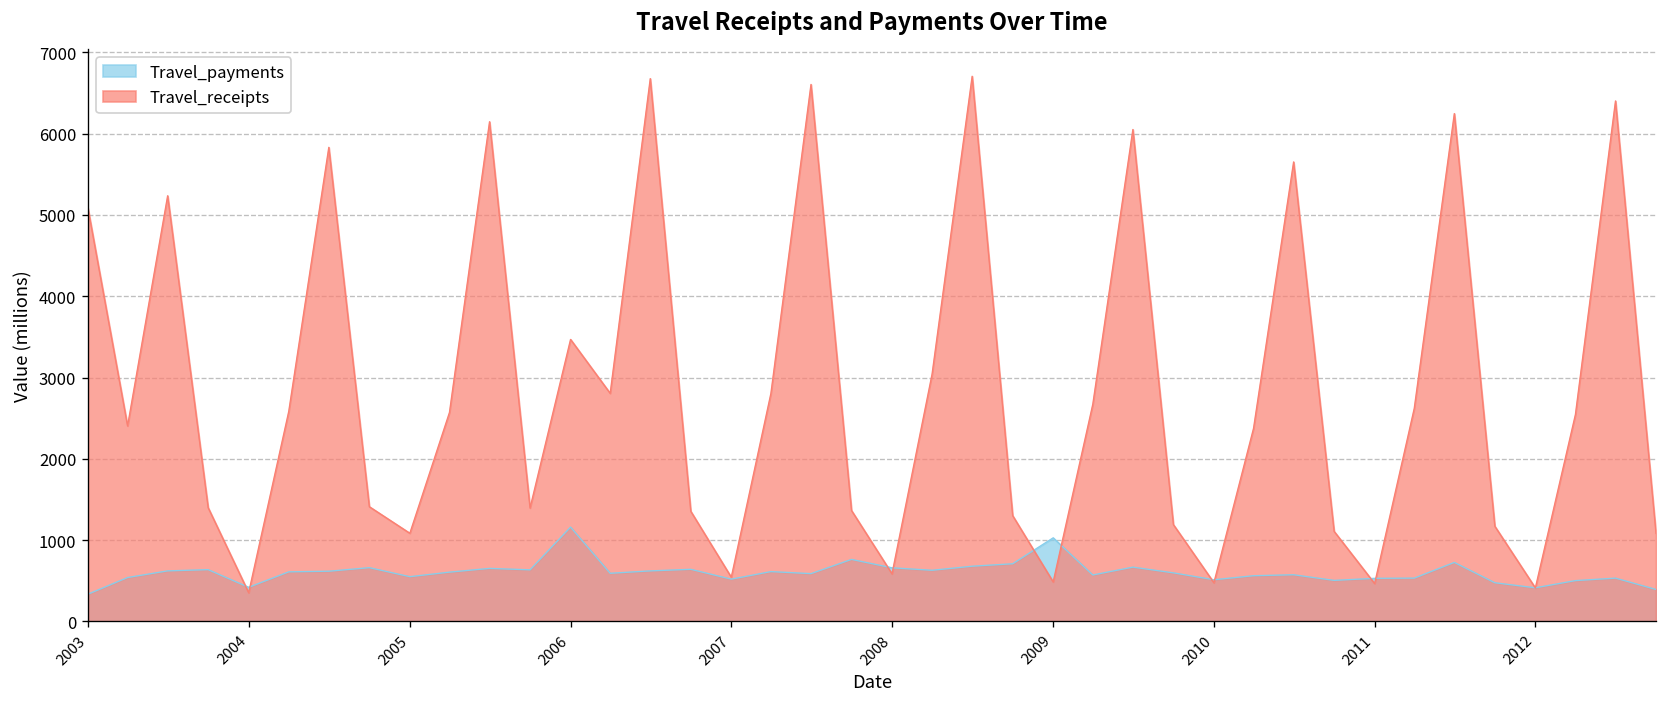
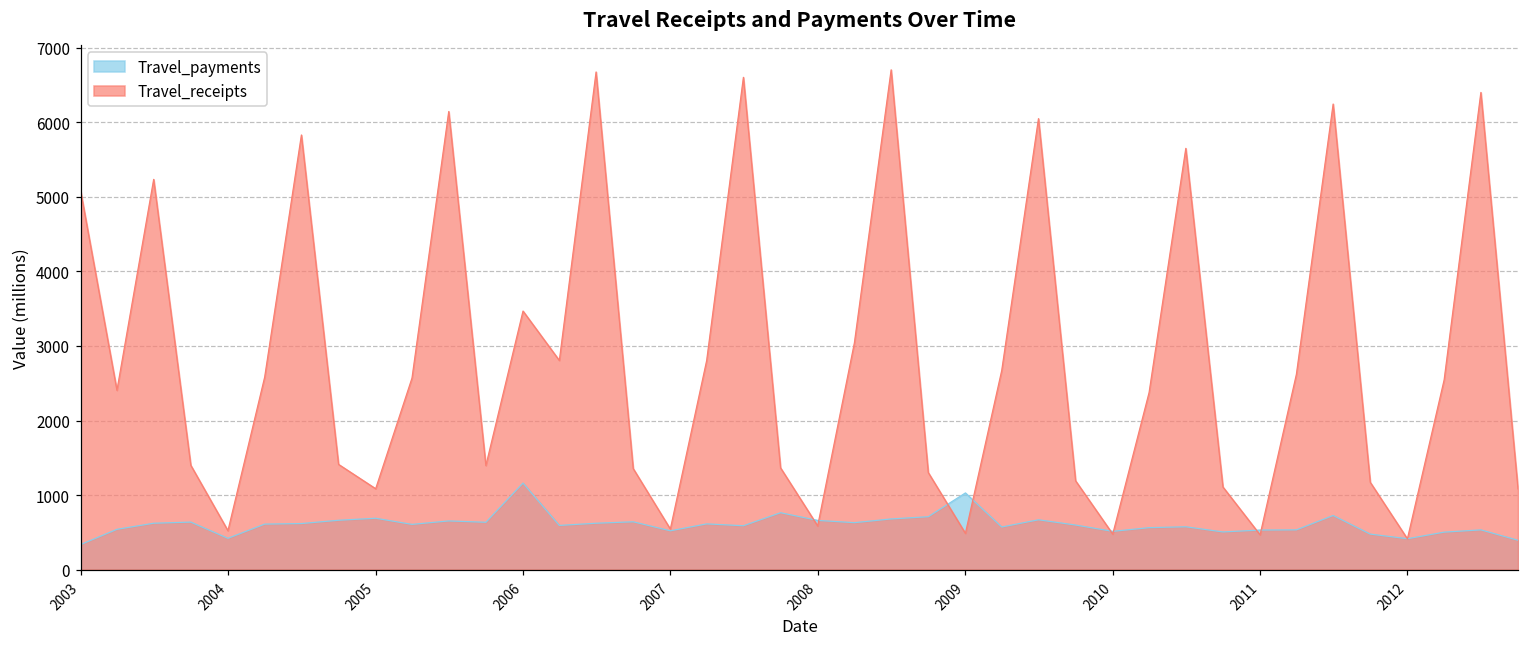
  {
    "Travel_payments": {
      "2003": 300,
      "2004": 400,
-     "2005": 600,
+     "2005": 700,
      "2006": 1200,
      "2008": 700,
      "2009": 1000,
      "2011": 500
    },
    "Travel_receipts": {
      "2003": 5100,
-     "2004": 400,
+     "2004": 500,
      "2005": 1100,
      "2006": 3500,
      "2008": 600,
      "2009": 500,
      "2011": 500
    }
  }
